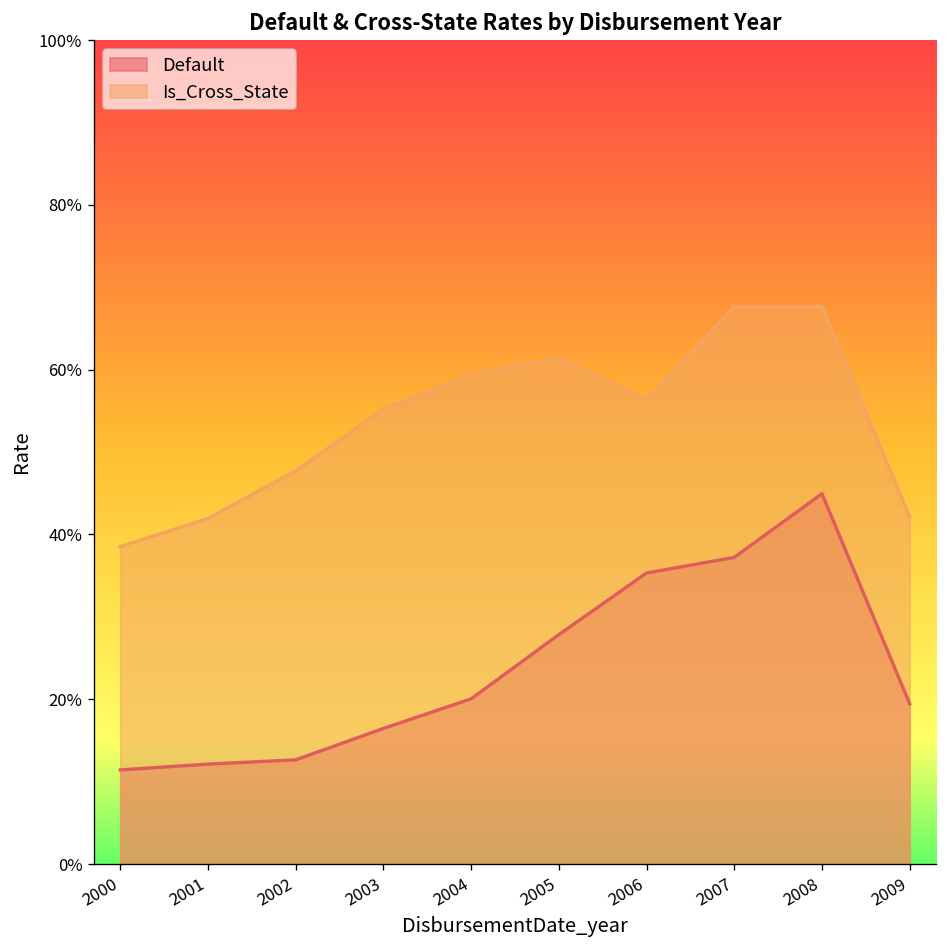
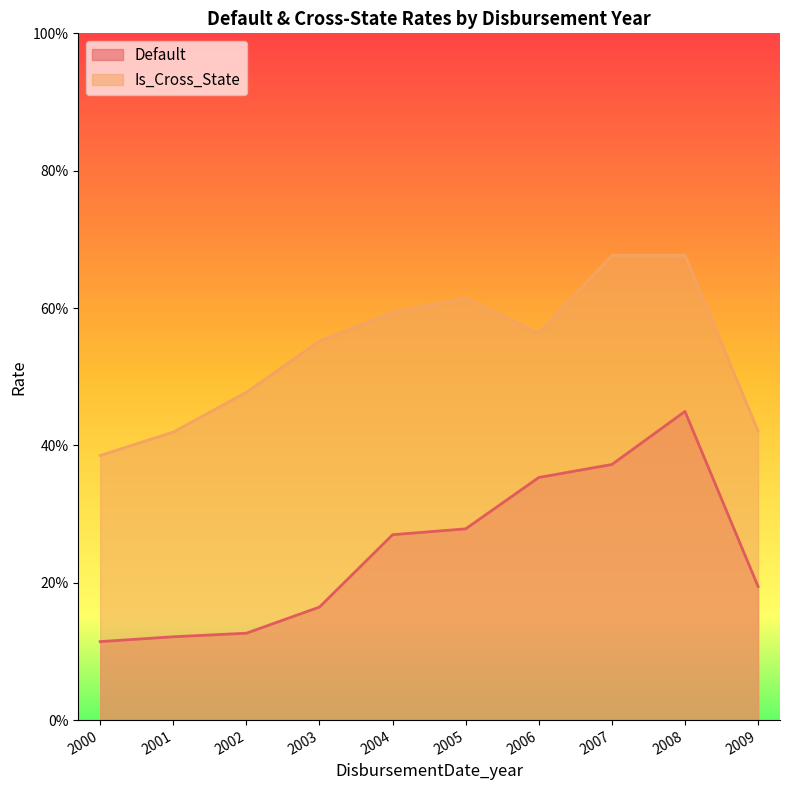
  {
    "Default": {
      "2000": "11%",
      "2001": "12%",
      "2002": "13%",
      "2003": "16%",
-     "2004": "20%",
+     "2004": "27%",
      "2005": "28%",
      "2006": "35%",
      "2007": "37%",
      "2008": "45%",
      "2009": "19%"
    },
    "Is_Cross_State": {
      "2000": "39%",
      "2001": "42%",
      "2002": "48%",
      "2003": "55%",
      "2004": "59%",
      "2005": "61%",
      "2006": "56%",
      "2007": "68%",
      "2008": "68%",
      "2009": "42%"
    }
  }
